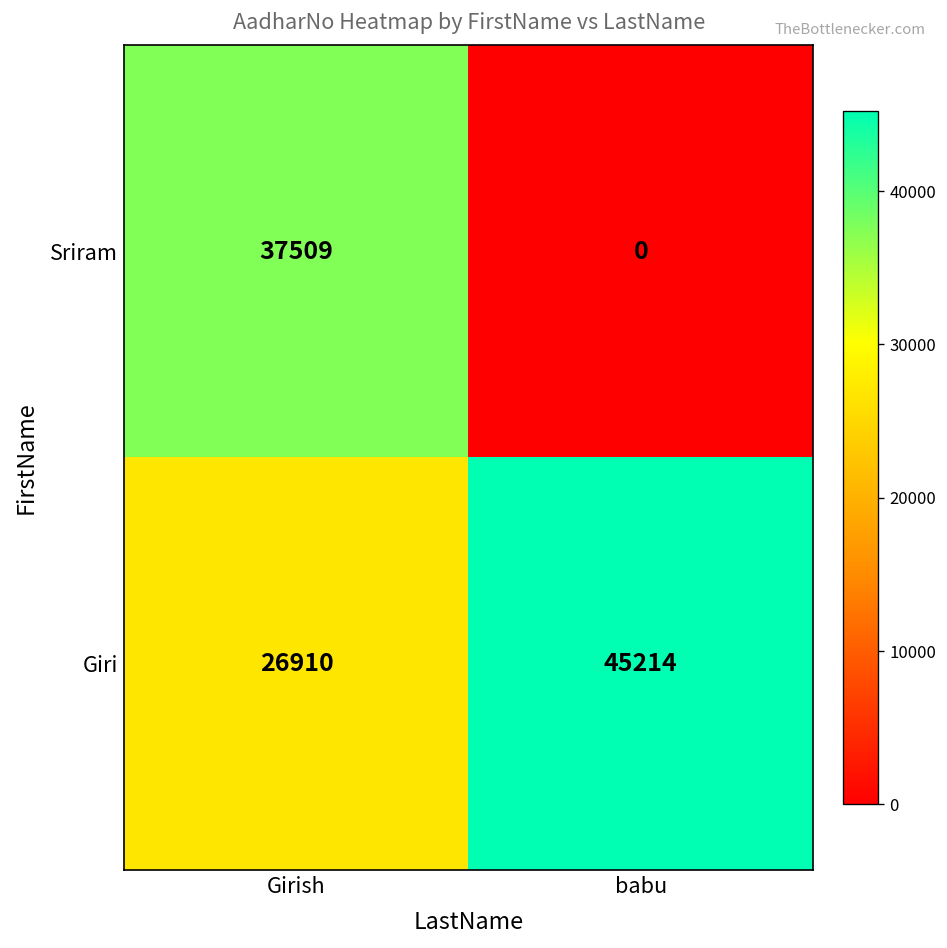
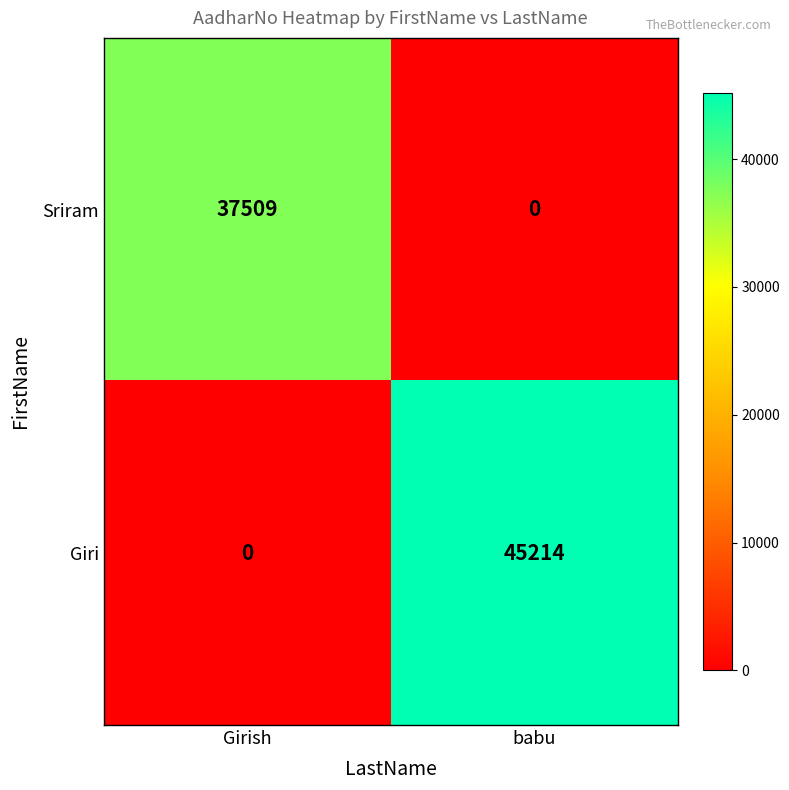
  {
    "Sriram": {
      "Girish": 37509,
      "babu": 0
    },
    "Giri": {
-     "Girish": 26910,
+     "Girish": 0,
      "babu": 45214
    }
  }
